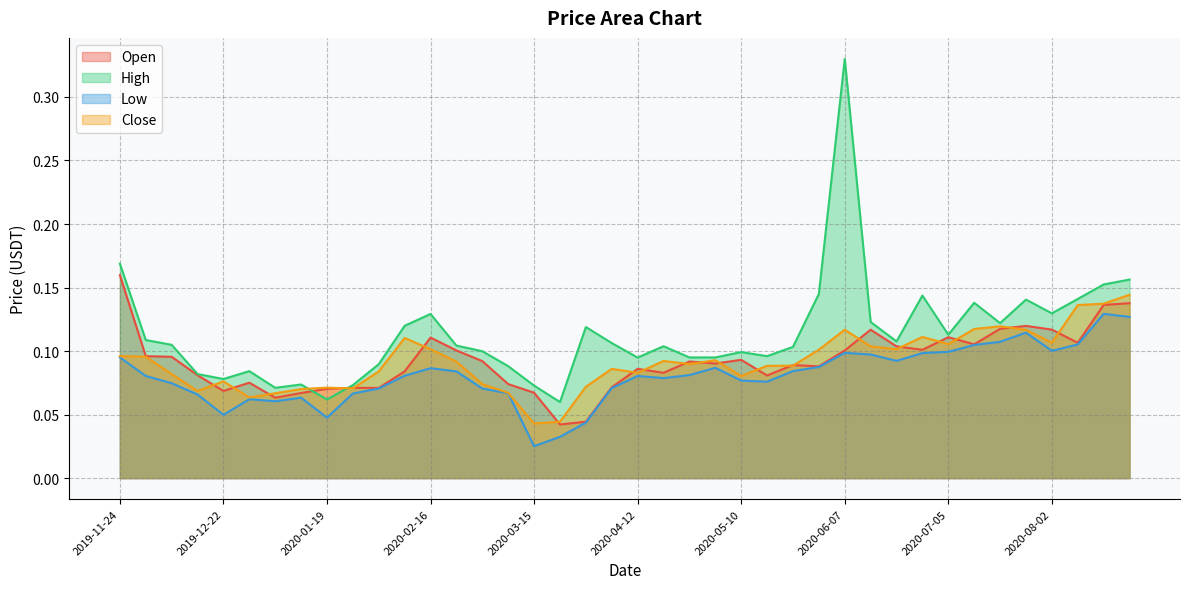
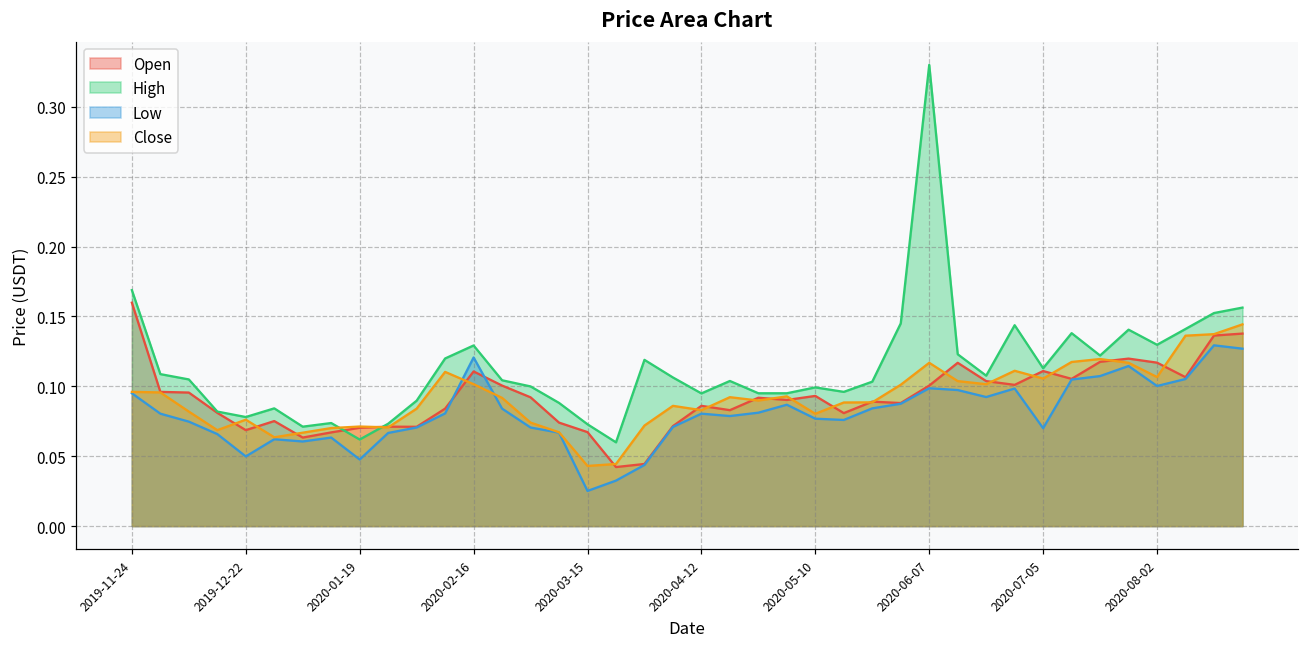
  {
    "High": {
      "2019-11-24": 0.169,
      "2020-01-19": 0.062,
      "2020-02-16": 0.129,
      "2020-03-15": 0.073,
      "2020-04-12": 0.095,
      "2020-05-10": 0.099,
      "2020-06-07": 0.330,
      "2020-08-02": 0.130
    },
    "Low": {
      "2019-12-22": 0.050,
      "2020-01-19": 0.048,
-     "2020-02-16": 0.087,
+     "2020-02-16": 0.121,
      "2020-03-15": 0.025,
      "2020-04-12": 0.080,
      "2020-05-10": 0.077,
-     "2020-07-05": 0.099,
+     "2020-07-05": 0.070,
      "2020-08-02": 0.100
    }
  }
